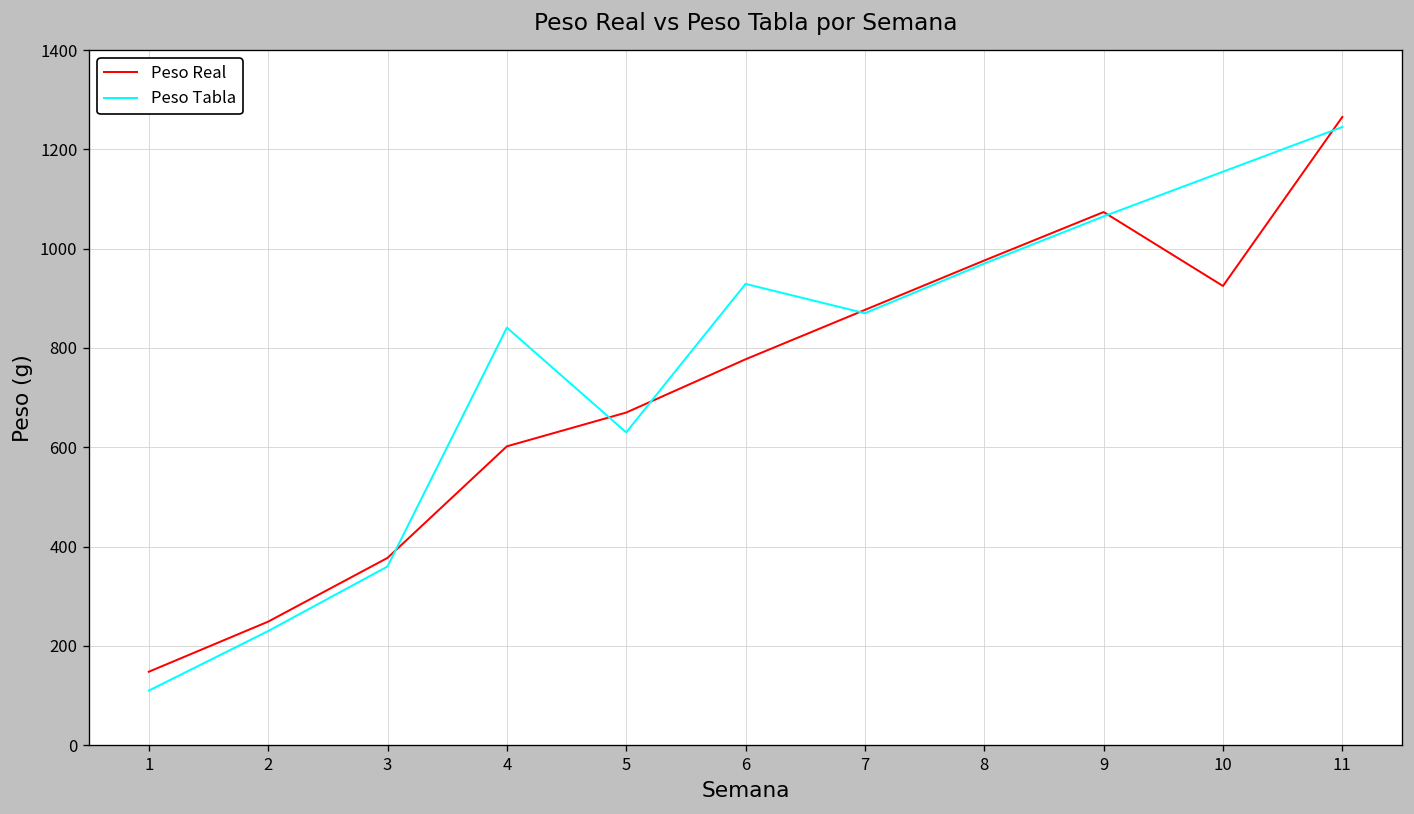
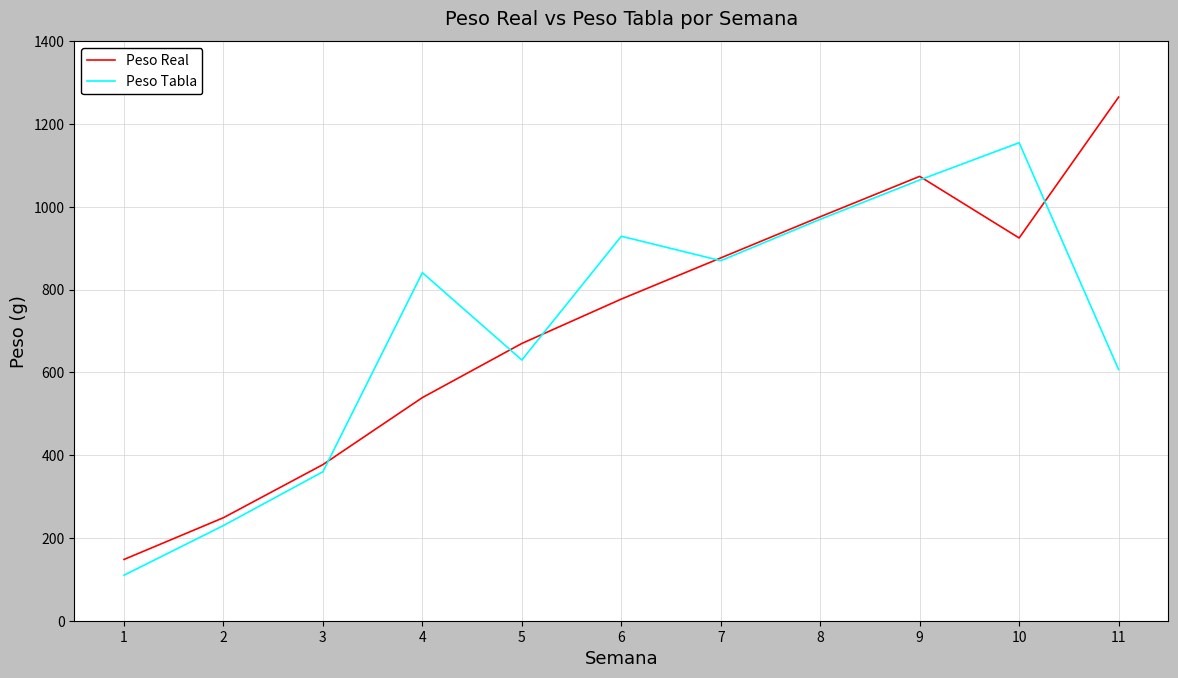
  {
    "Peso Real": {
      "1": 150,
      "2": 250,
      "3": 380,
-     "4": 600,
+     "4": 540,
      "5": 670,
      "6": 780,
      "7": 880,
      "9": 1070,
      "10": 920,
      "11": 1270
    },
    "Peso Tabla": {
      "1": 110,
      "2": 230,
      "3": 360,
      "4": 840,
      "5": 630,
      "6": 930,
      "7": 870,
      "9": 1070,
      "10": 1160,
-     "11": 1250
+     "11": 610
    }
  }
